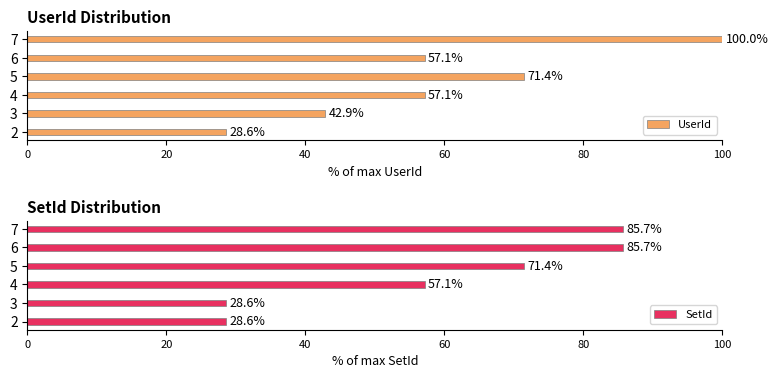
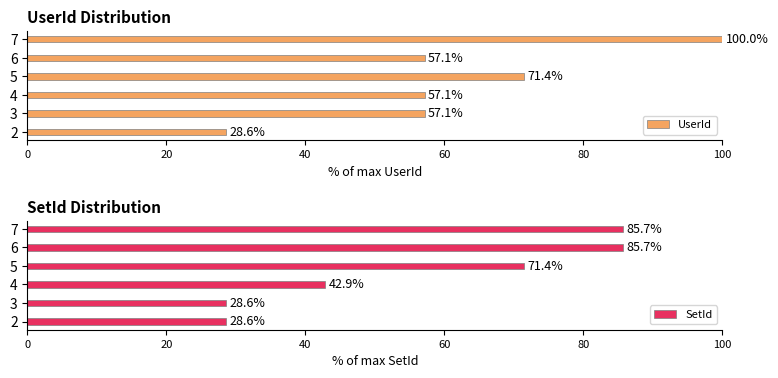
  {
    "UserId Distribution": {
      "7": "100.0%",
      "6": "57.1%",
      "5": "71.4%",
      "4": "57.1%",
-     "3": "42.9%",
+     "3": "57.1%",
      "2": "28.6%"
    },
    "SetId Distribution": {
      "7": "85.7%",
      "6": "85.7%",
      "5": "71.4%",
-     "4": "57.1%",
+     "4": "42.9%",
      "3": "28.6%",
      "2": "28.6%"
    }
  }
